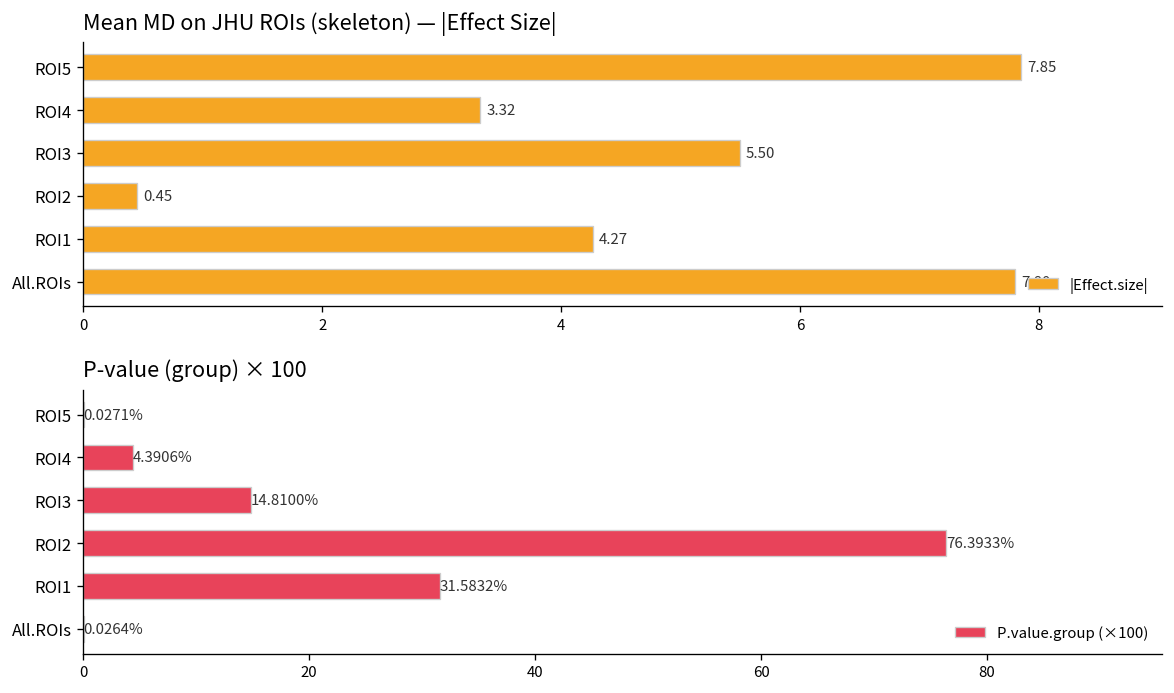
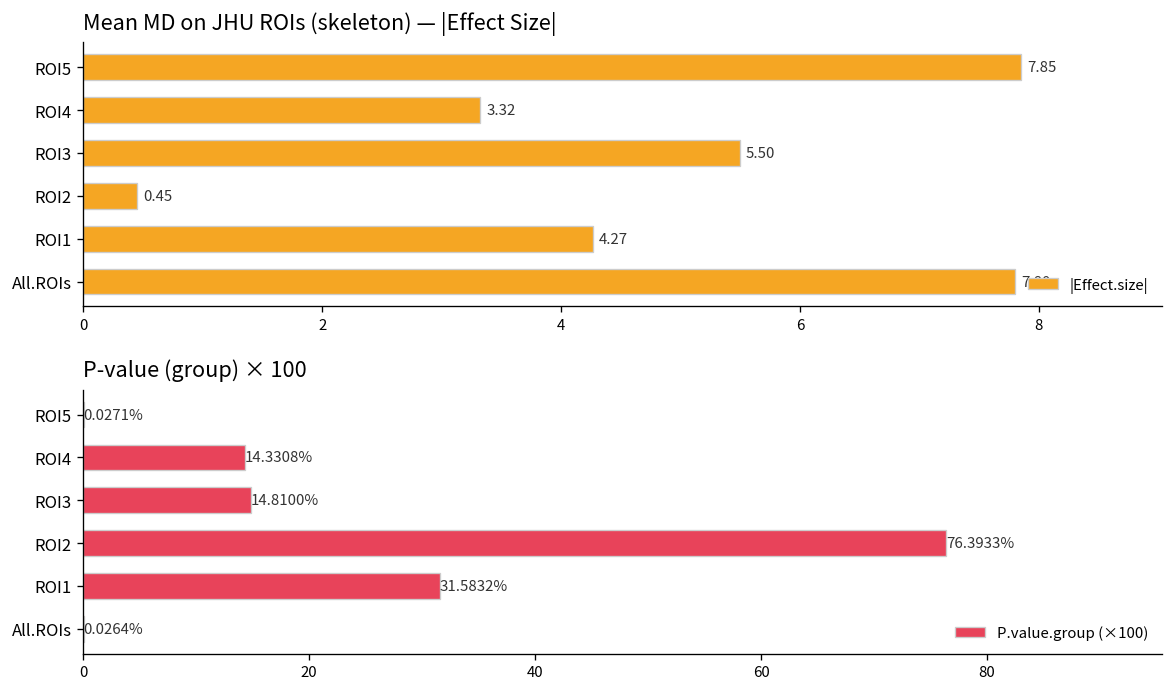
  {
    "Mean MD on JHU ROIs (skeleton) — |Effect Size|": {
      "ROI5": "7.85",
      "ROI4": "3.32",
      "ROI3": "5.50",
      "ROI2": "0.45",
      "ROI1": "4.27",
      "All.ROIs": "7.80"
    },
    "P-value (group) × 100": {
      "ROI5": "0.0271%",
-     "ROI4": "4.3906%",
+     "ROI4": "14.3308%",
      "ROI3": "14.8100%",
      "ROI2": "76.3933%",
      "ROI1": "31.5832%",
      "All.ROIs": "0.0264%"
    }
  }
